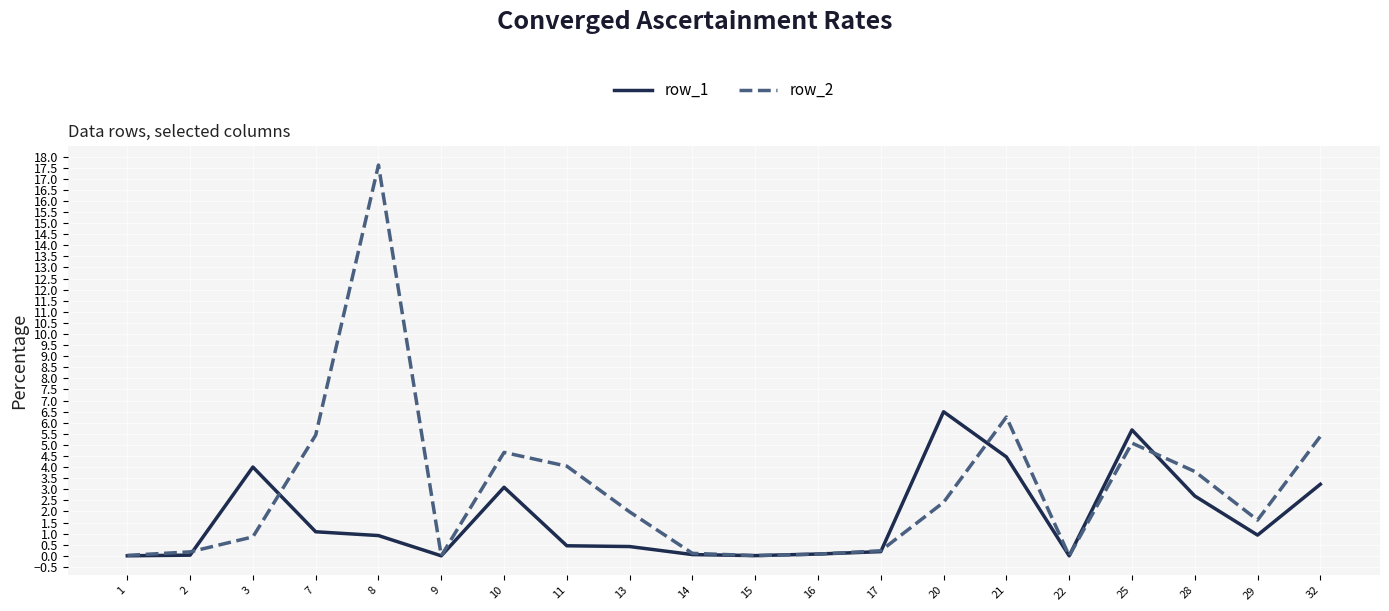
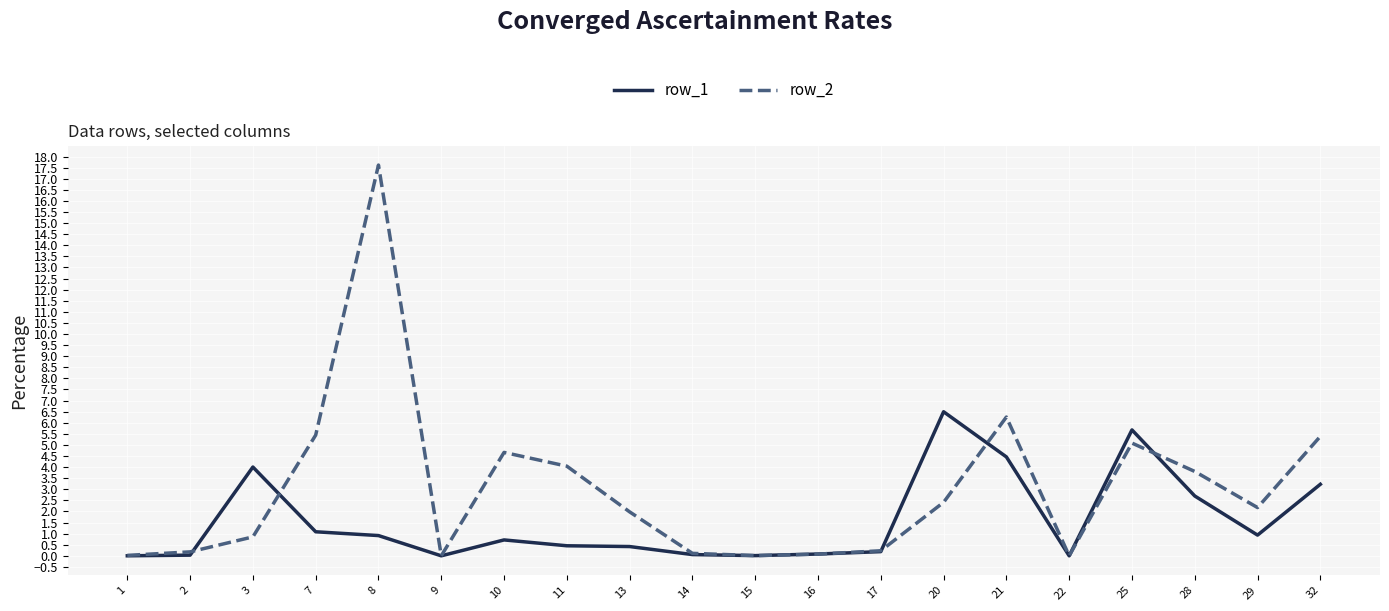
  {
    "row_1": {
      "2": 0.0,
      "3": 4.0,
      "7": 1.1,
      "8": 0.9,
-     "10": 3.1,
+     "10": 0.7,
      "11": 0.5,
      "13": 0.4,
      "20": 6.5,
      "21": 4.5,
      "25": 5.7,
      "28": 2.7,
      "29": 0.9,
      "32": 3.2
    },
    "row_2": {
      "2": 0.2,
      "3": 0.9,
      "7": 5.4,
      "8": 17.6,
      "10": 4.7,
      "11": 4.0,
      "13": 2.0,
      "20": 2.4,
      "21": 6.3,
      "25": 5.1,
      "28": 3.8,
-     "29": 1.6,
+     "29": 2.2,
      "32": 5.4
    }
  }
